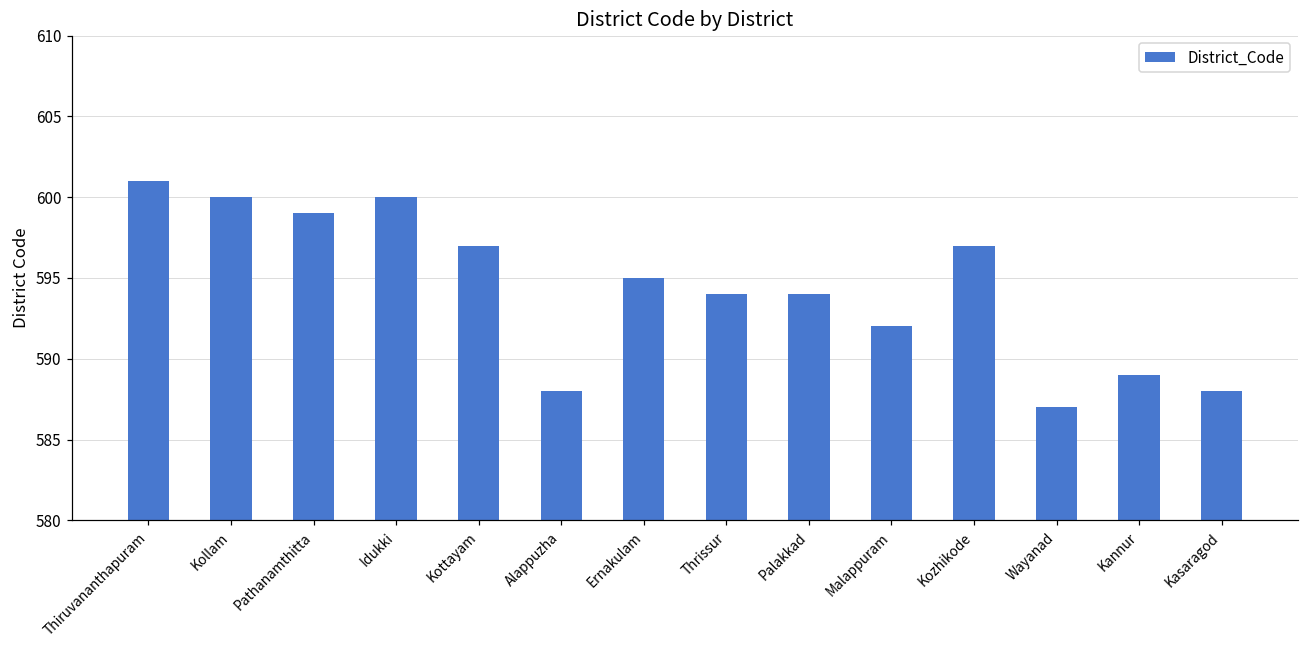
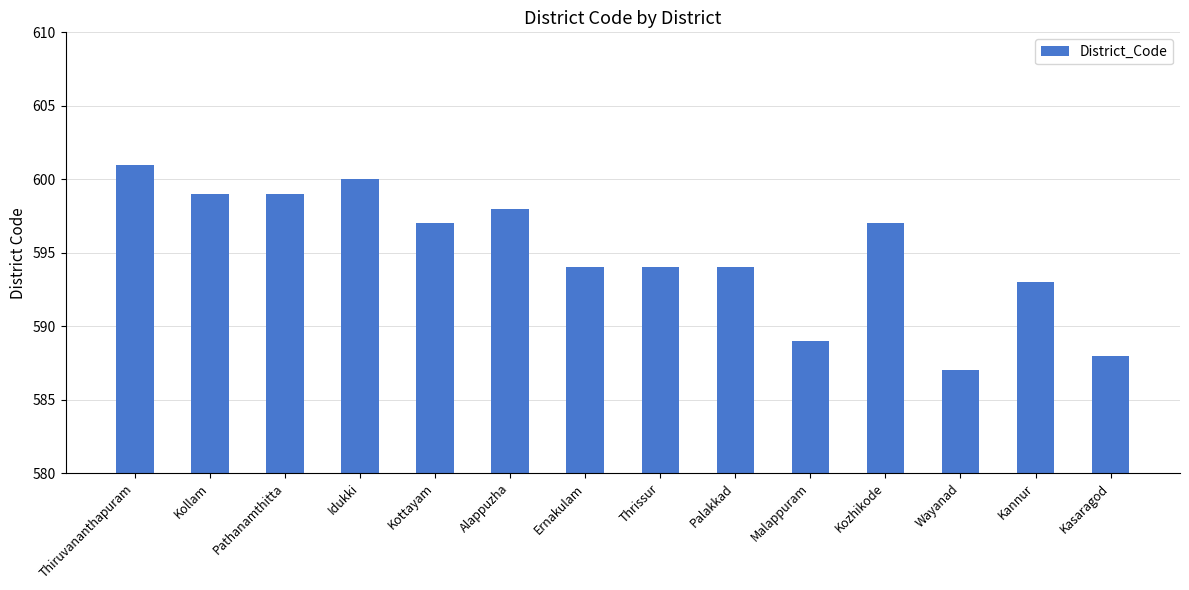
  {
    "Thiruvananthapuram": 601,
-   "Kollam": 600,
+   "Kollam": 599,
    "Pathanamthitta": 599,
    "Idukki": 600,
    "Kottayam": 597,
-   "Alappuzha": 588,
-   "Ernakulam": 595,
+   "Alappuzha": 598,
+   "Ernakulam": 594,
    "Thrissur": 594,
    "Palakkad": 594,
-   "Malappuram": 592,
+   "Malappuram": 589,
    "Kozhikode": 597,
    "Wayanad": 587,
-   "Kannur": 589,
+   "Kannur": 593,
    "Kasaragod": 588
  }
